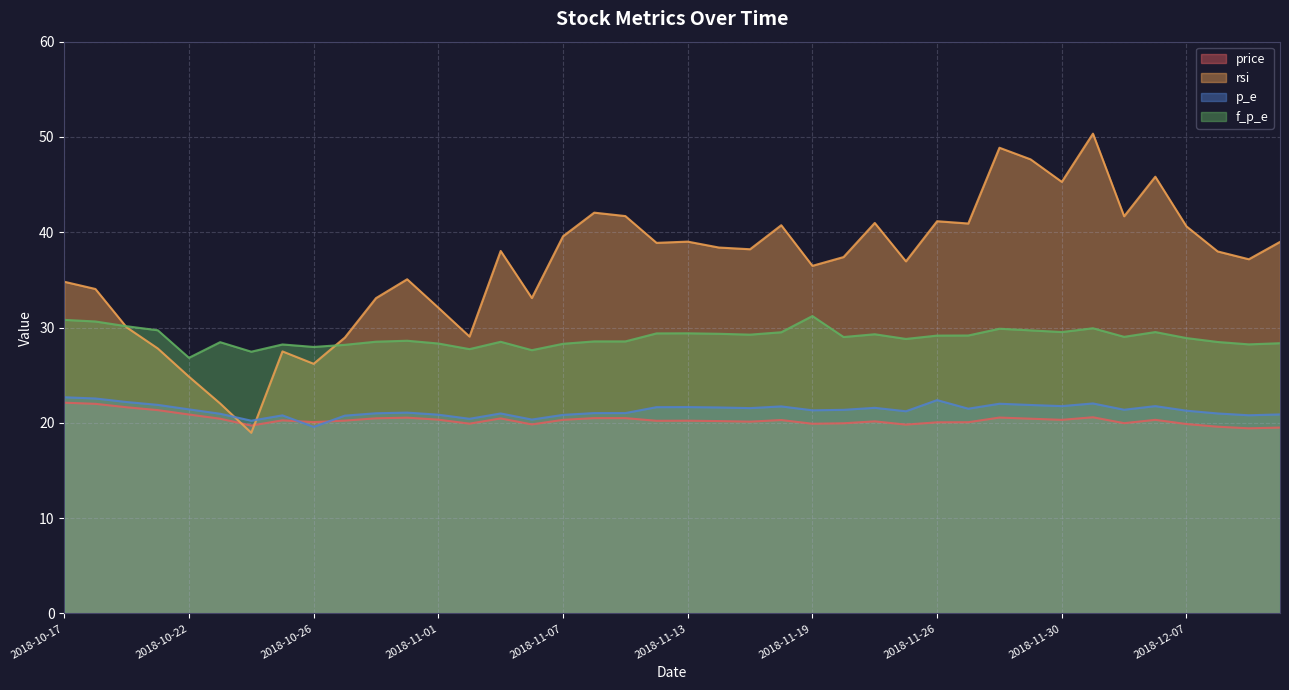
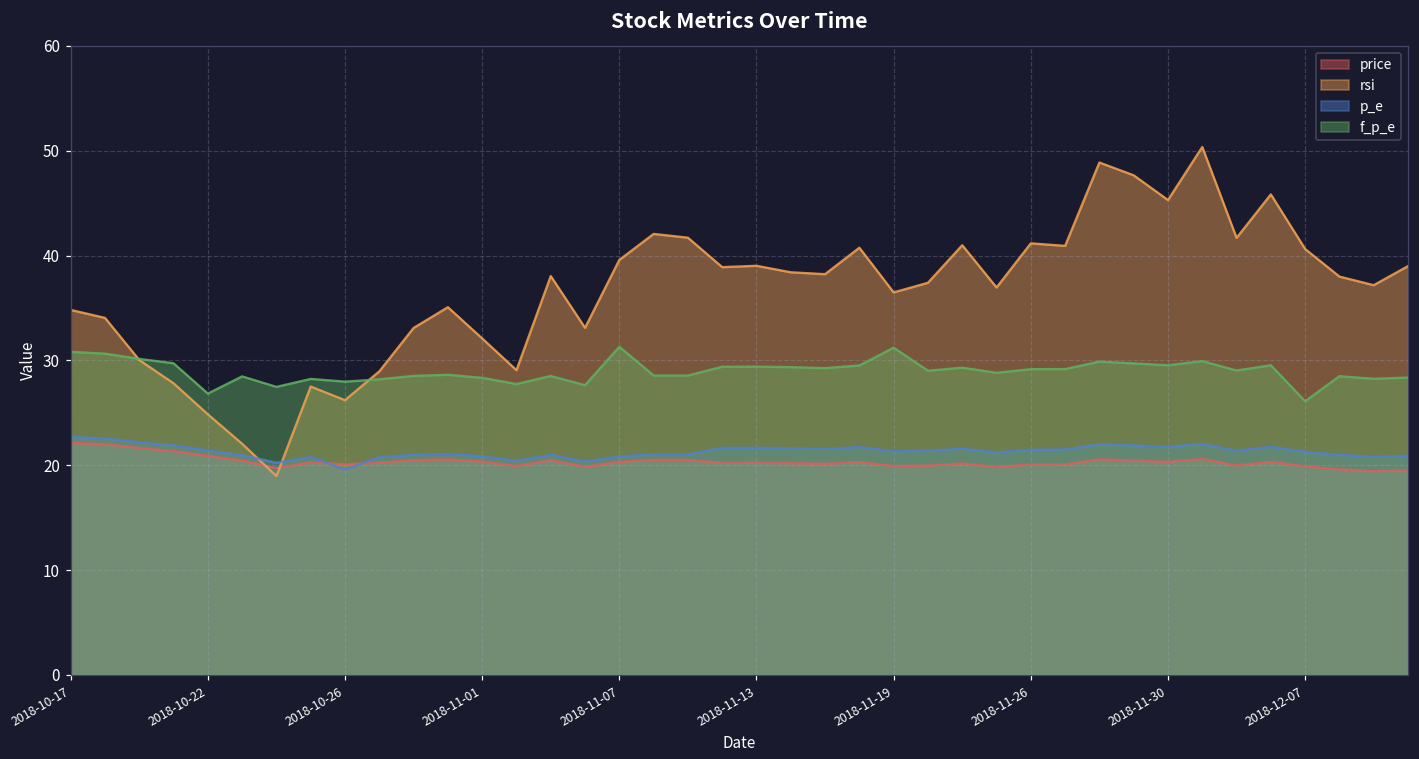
  {
    "p_e": {
      "2018-10-22": 21,
      "2018-10-26": 20,
      "2018-11-01": 21,
      "2018-11-07": 21,
      "2018-11-13": 22,
      "2018-11-19": 21,
-     "2018-11-26": 22,
+     "2018-11-26": 21,
      "2018-11-30": 22,
      "2018-12-07": 21
    },
    "f_p_e": {
      "2018-10-22": 27,
      "2018-10-26": 28,
      "2018-11-01": 28,
-     "2018-11-07": 28,
+     "2018-11-07": 31,
      "2018-11-13": 29,
      "2018-11-19": 31,
      "2018-11-26": 29,
      "2018-11-30": 30,
-     "2018-12-07": 29
+     "2018-12-07": 26
    }
  }
